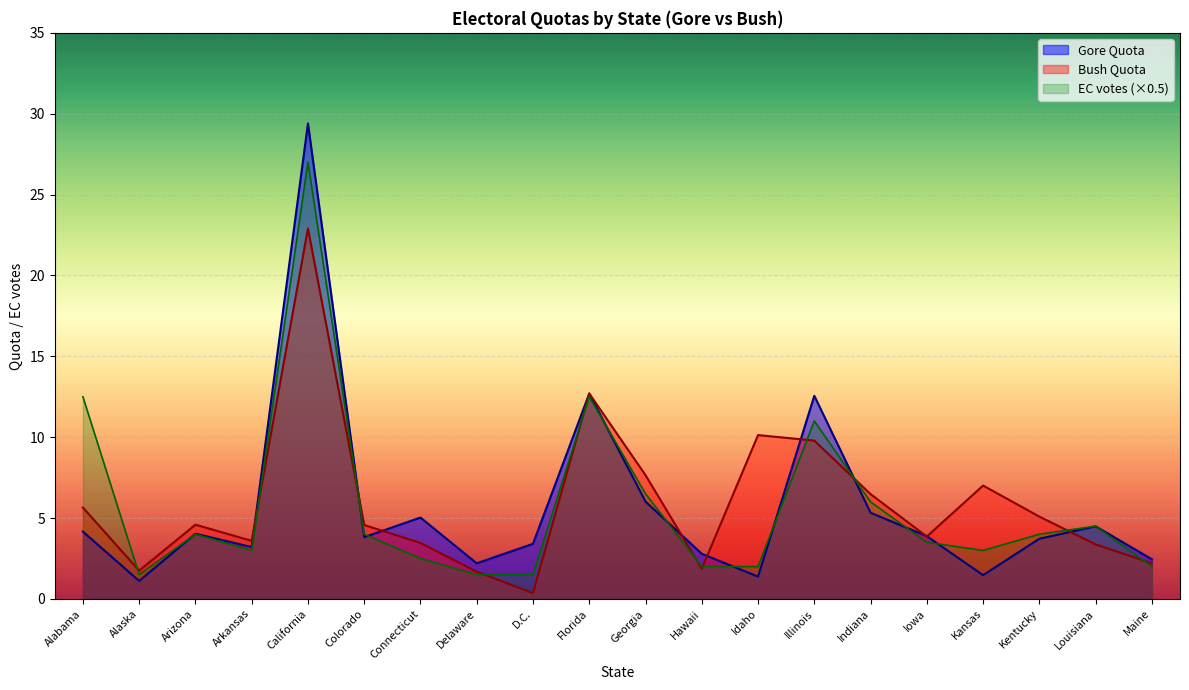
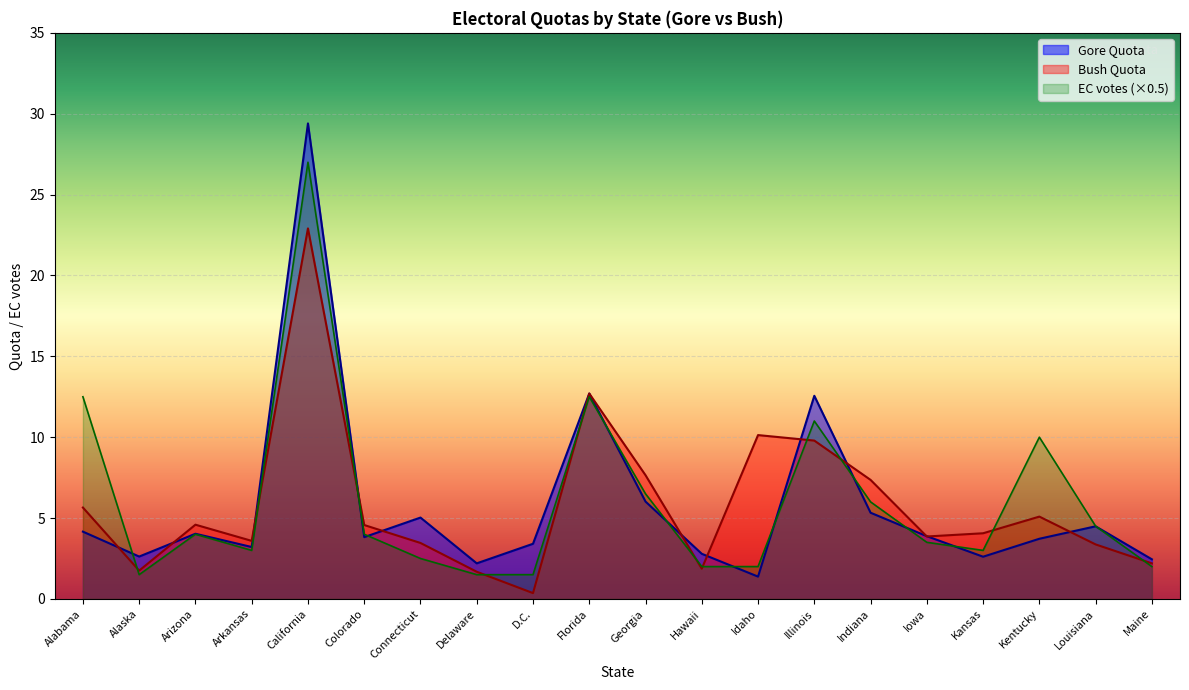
  {
    "Gore Quota": {
      "Alabama": 4.2,
-     "Alaska": 1.1,
+     "Alaska": 2.6,
      "Arkansas": 3.2,
      "California": 29.4,
      "Colorado": 3.8,
      "Connecticut": 5.0,
      "Delaware": 2.2,
      "D.C.": 3.4,
      "Georgia": 6.0,
      "Hawaii": 2.8,
      "Idaho": 1.4,
      "Illinois": 12.6,
      "Indiana": 5.3,
-     "Kansas": 1.5,
+     "Kansas": 2.6,
      "Kentucky": 3.7,
      "Maine": 2.5
    },
    "Bush Quota": {
      "Alabama": 5.7,
      "Alaska": 1.8,
      "Arizona": 4.6,
      "Arkansas": 3.6,
      "California": 22.9,
      "Colorado": 4.6,
      "Connecticut": 3.5,
      "Delaware": 1.7,
      "D.C.": 0.4,
      "Georgia": 7.7,
      "Idaho": 10.1,
      "Illinois": 9.8,
-     "Indiana": 6.5,
-     "Kansas": 7.0,
+     "Indiana": 7.4,
+     "Kansas": 4.1,
      "Kentucky": 5.1,
      "Louisiana": 3.4,
      "Maine": 2.2
    },
    "EC votes (×0.5)": {
      "Alabama": 12.5,
      "Alaska": 1.5,
      "Arkansas": 3.0,
      "California": 27.0,
      "Colorado": 4.0,
      "Connecticut": 2.5,
      "Delaware": 1.5,
      "D.C.": 1.5,
      "Florida": 12.5,
      "Georgia": 6.5,
      "Idaho": 2.0,
      "Illinois": 11.0,
      "Indiana": 6.0,
      "Iowa": 3.5,
      "Kansas": 3.0,
-     "Kentucky": 4.0,
+     "Kentucky": 10.0,
      "Maine": 2.0
    }
  }
